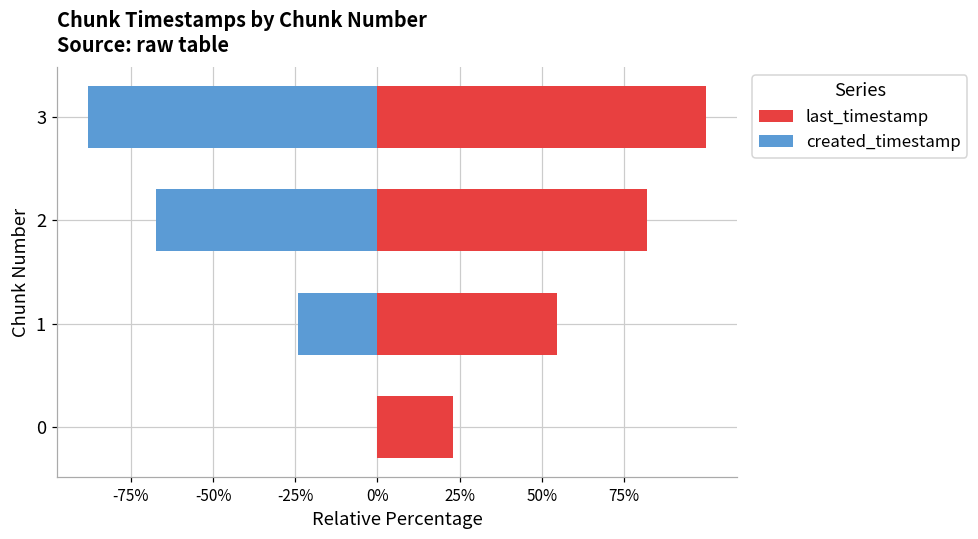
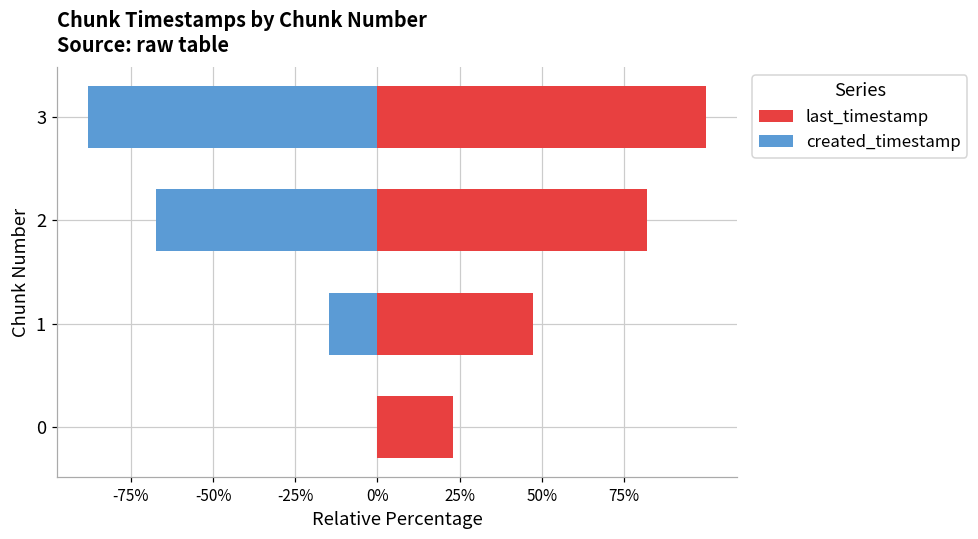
  {
    "last_timestamp": {
      "3": "100%",
      "2": "82%",
-     "1": "55%",
+     "1": "47%",
      "0": "23%"
    },
    "created_timestamp": {
      "3": "-88%",
      "2": "-67%",
-     "1": "-24%",
+     "1": "-15%",
      "0": "0%"
    }
  }
